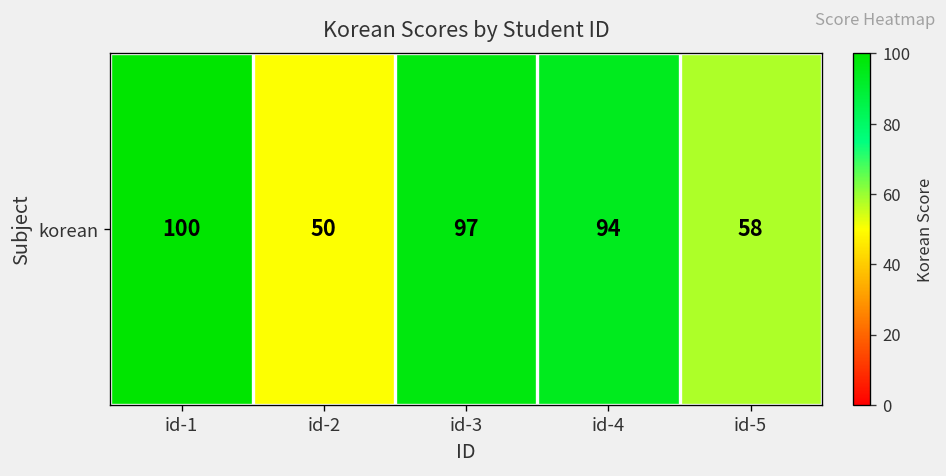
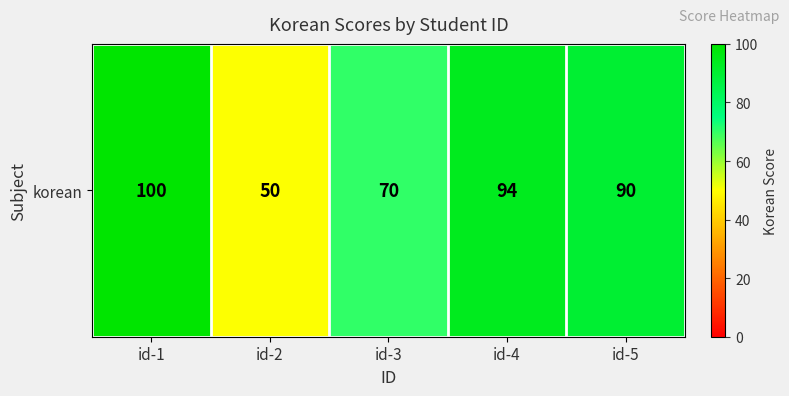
  {
    "korean": {
      "id-1": 100,
      "id-2": 50,
-     "id-3": 97,
+     "id-3": 70,
      "id-4": 94,
-     "id-5": 58
+     "id-5": 90
    }
  }
